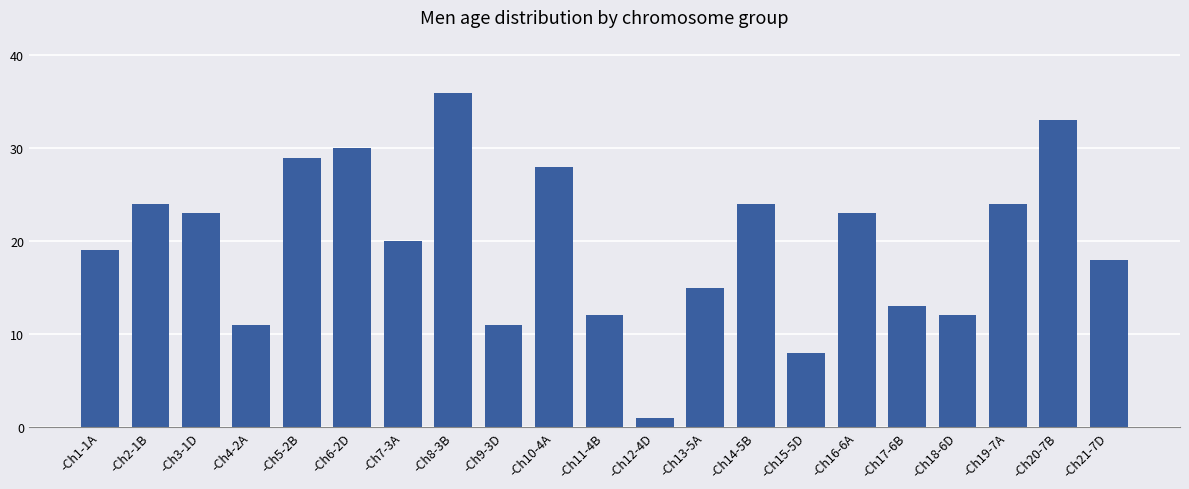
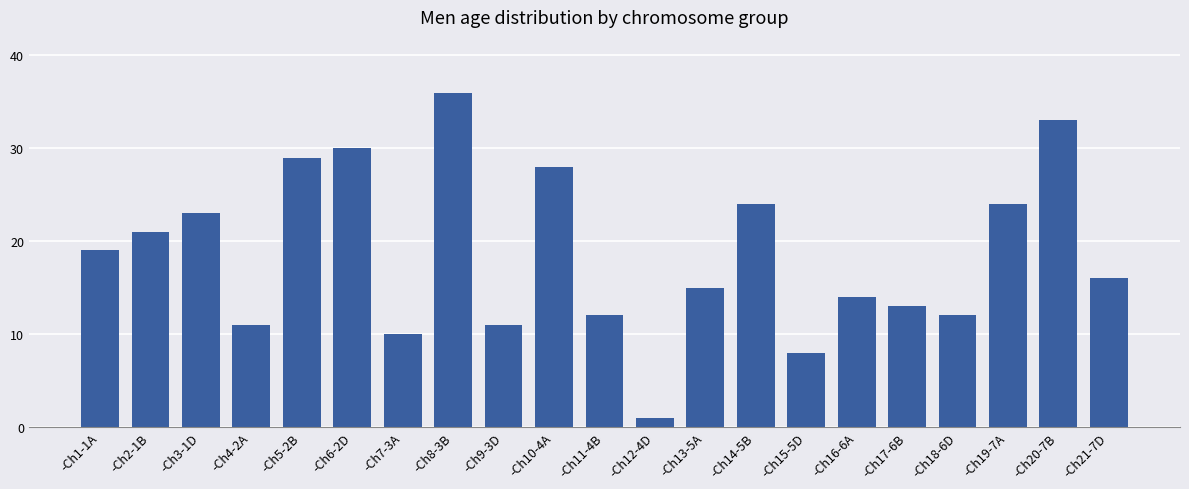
  {
    "-Ch1-1A": 19,
-   "-Ch2-1B": 24,
+   "-Ch2-1B": 21,
    "-Ch3-1D": 23,
    "-Ch4-2A": 11,
    "-Ch5-2B": 29,
    "-Ch6-2D": 30,
-   "-Ch7-3A": 20,
+   "-Ch7-3A": 10,
    "-Ch8-3B": 36,
    "-Ch9-3D": 11,
    "-Ch10-4A": 28,
    "-Ch11-4B": 12,
    "-Ch12-4D": 1,
    "-Ch13-5A": 15,
    "-Ch14-5B": 24,
    "-Ch15-5D": 8,
-   "-Ch16-6A": 23,
+   "-Ch16-6A": 14,
    "-Ch17-6B": 13,
    "-Ch18-6D": 12,
    "-Ch19-7A": 24,
    "-Ch20-7B": 33,
-   "-Ch21-7D": 18
+   "-Ch21-7D": 16
  }
